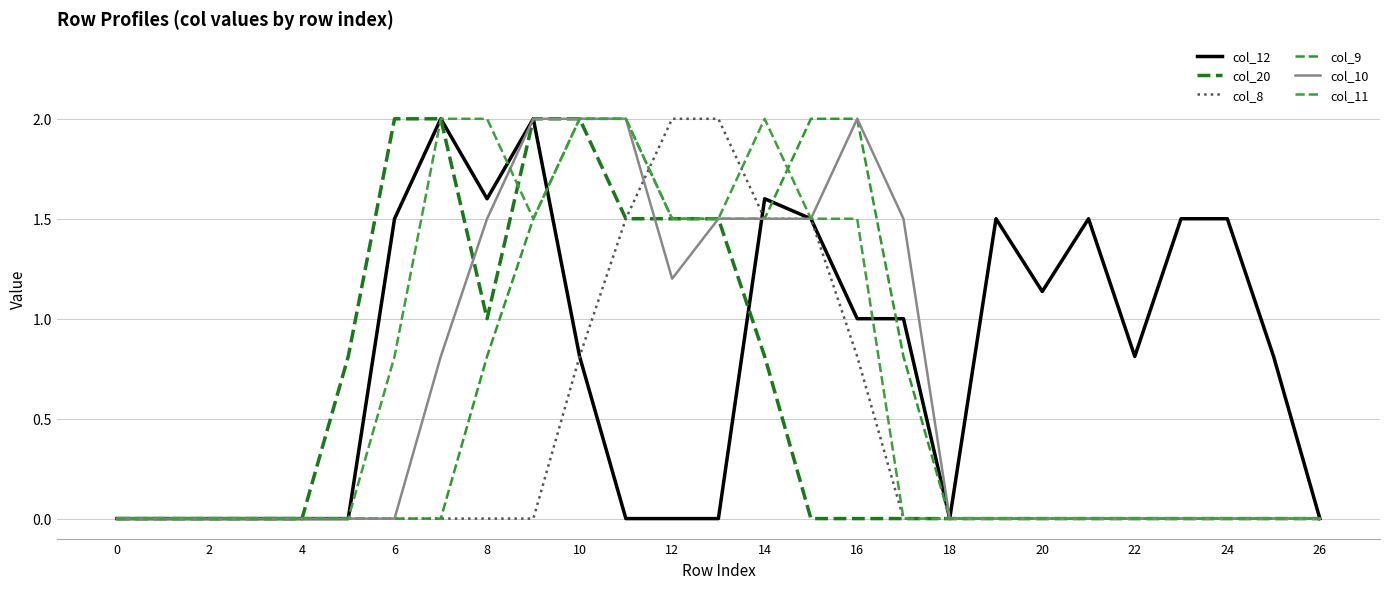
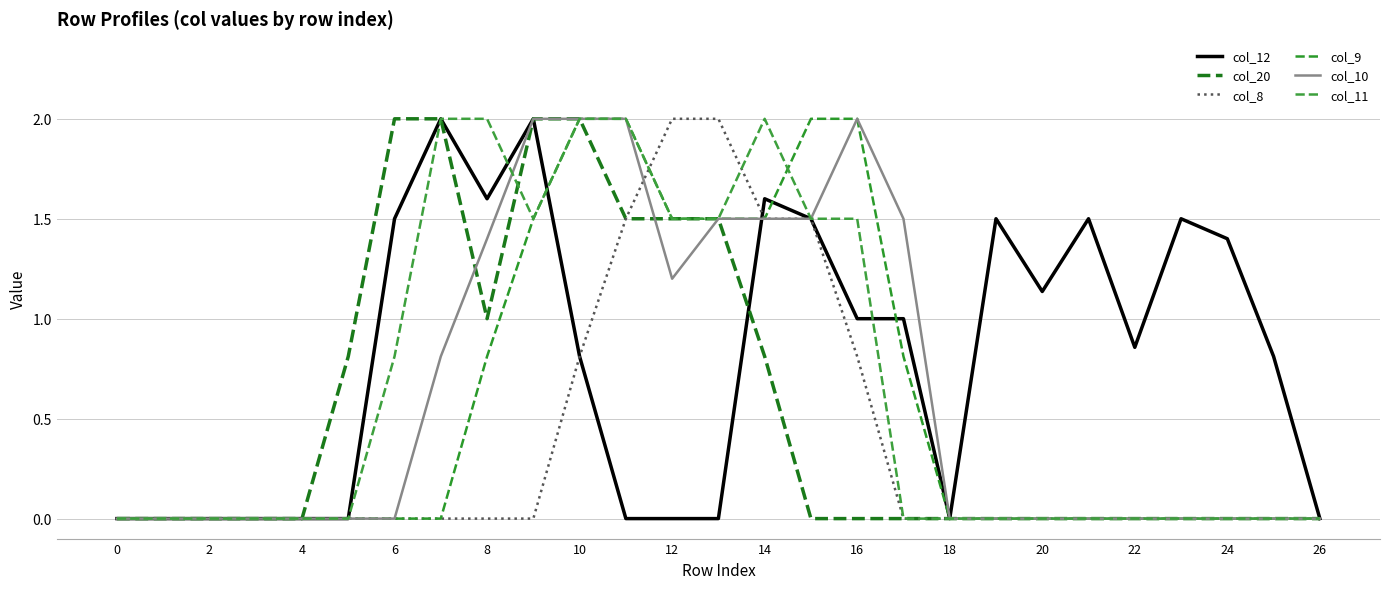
  {
    "col_12": {
      "6": 1.50,
      "8": 1.60,
      "12": 0.00,
      "14": 1.60,
      "16": 1.00,
      "20": 1.14,
-     "22": 0.81,
-     "24": 1.5
+     "22": 0.86,
+     "24": 1.4
    },
    "col_8": {
      "8": 0.00,
      "12": 2.00,
      "16": 0.81
    },
    "col_10": {
-     "8": 1.5,
+     "8": 1.4,
      "12": 1.2
    }
  }
